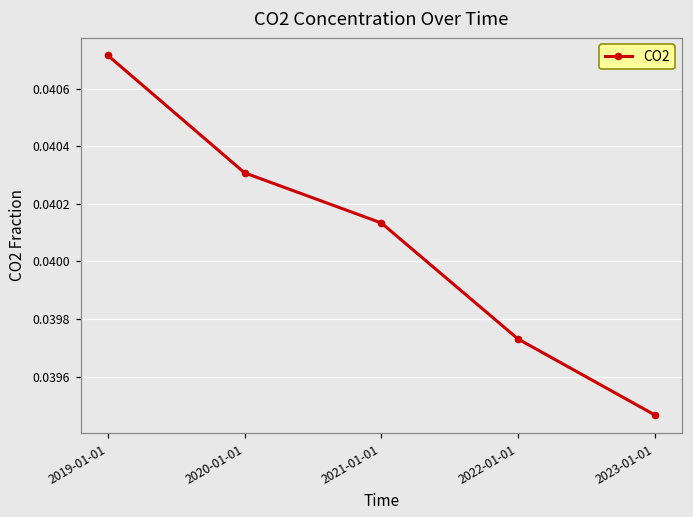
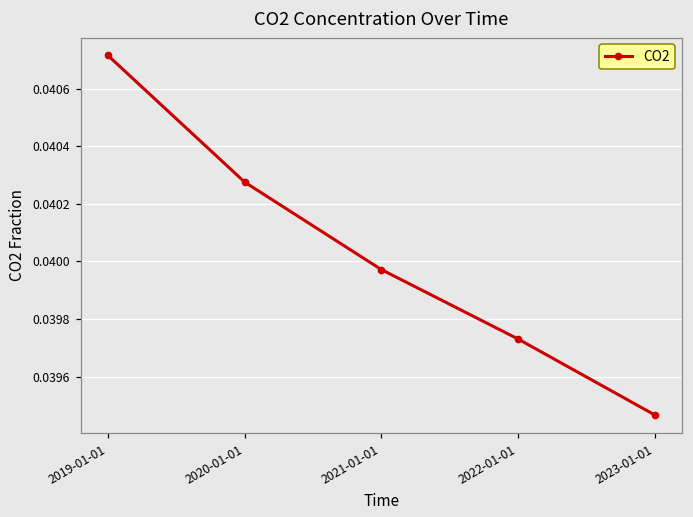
  {
    "2019-01-01": 0.04072,
-   "2020-01-01": 0.04031,
-   "2021-01-01": 0.04013,
+   "2020-01-01": 0.04028,
+   "2021-01-01": 0.03997,
    "2022-01-01": 0.03973,
    "2023-01-01": 0.03947
  }
